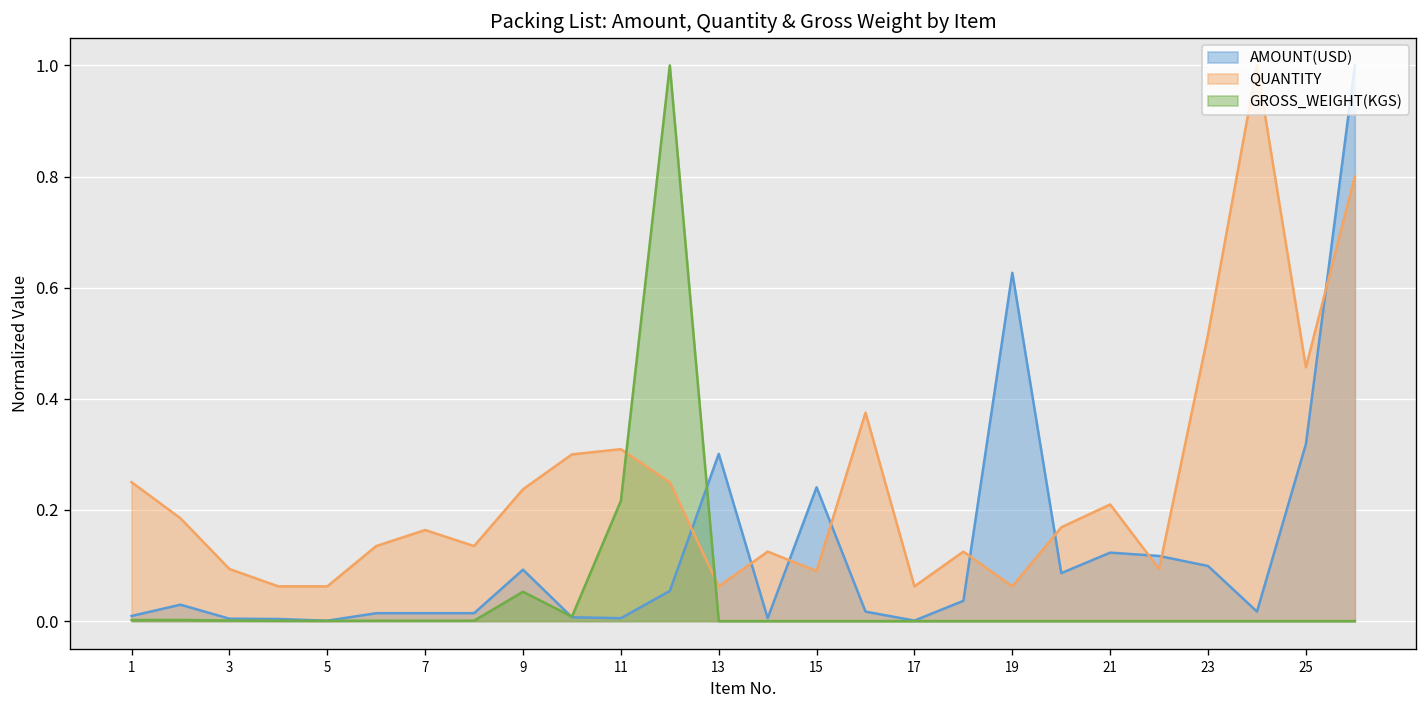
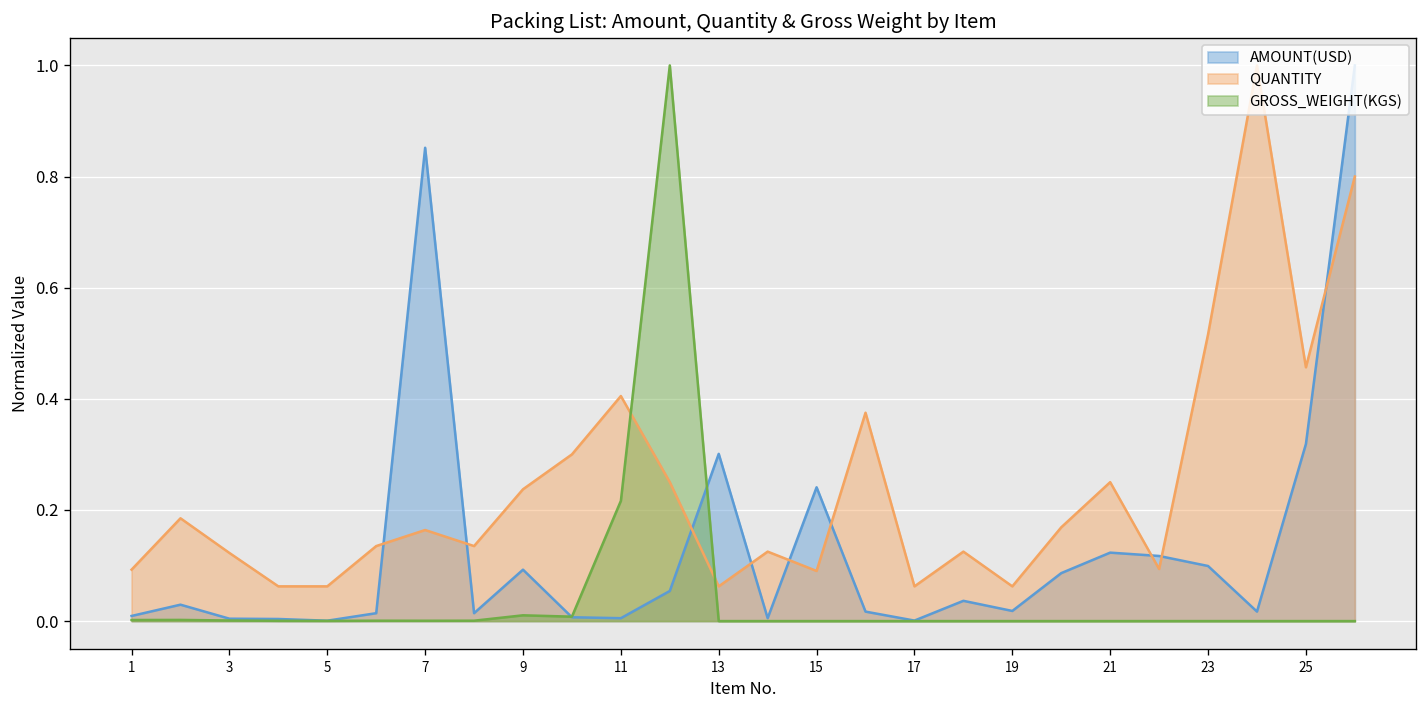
  {
    "AMOUNT(USD)": {
      "1": 0.01,
-     "7": 0.01,
+     "7": 0.85,
      "9": 0.09,
      "11": 0.01,
      "13": 0.30,
      "15": 0.24,
-     "19": 0.63,
+     "19": 0.02,
      "21": 0.12,
      "23": 0.10,
      "25": 0.32
    },
    "QUANTITY": {
-     "1": 0.25,
-     "3": 0.09,
+     "1": 0.09,
+     "3": 0.12,
      "5": 0.06,
      "7": 0.16,
      "9": 0.24,
-     "11": 0.31,
+     "11": 0.41,
      "13": 0.06,
      "15": 0.09,
      "17": 0.06,
      "19": 0.06,
-     "21": 0.21,
+     "21": 0.25,
      "23": 0.52,
      "25": 0.46
    },
    "GROSS_WEIGHT(KGS)": {
      "1": 0.00,
      "7": 0.00,
-     "9": 0.05,
+     "9": 0.01,
      "11": 0.22,
      "13": 0.00,
      "15": 0.00,
      "19": 0.00,
      "21": 0.00,
      "23": 0.00,
      "25": 0.00
    }
  }
